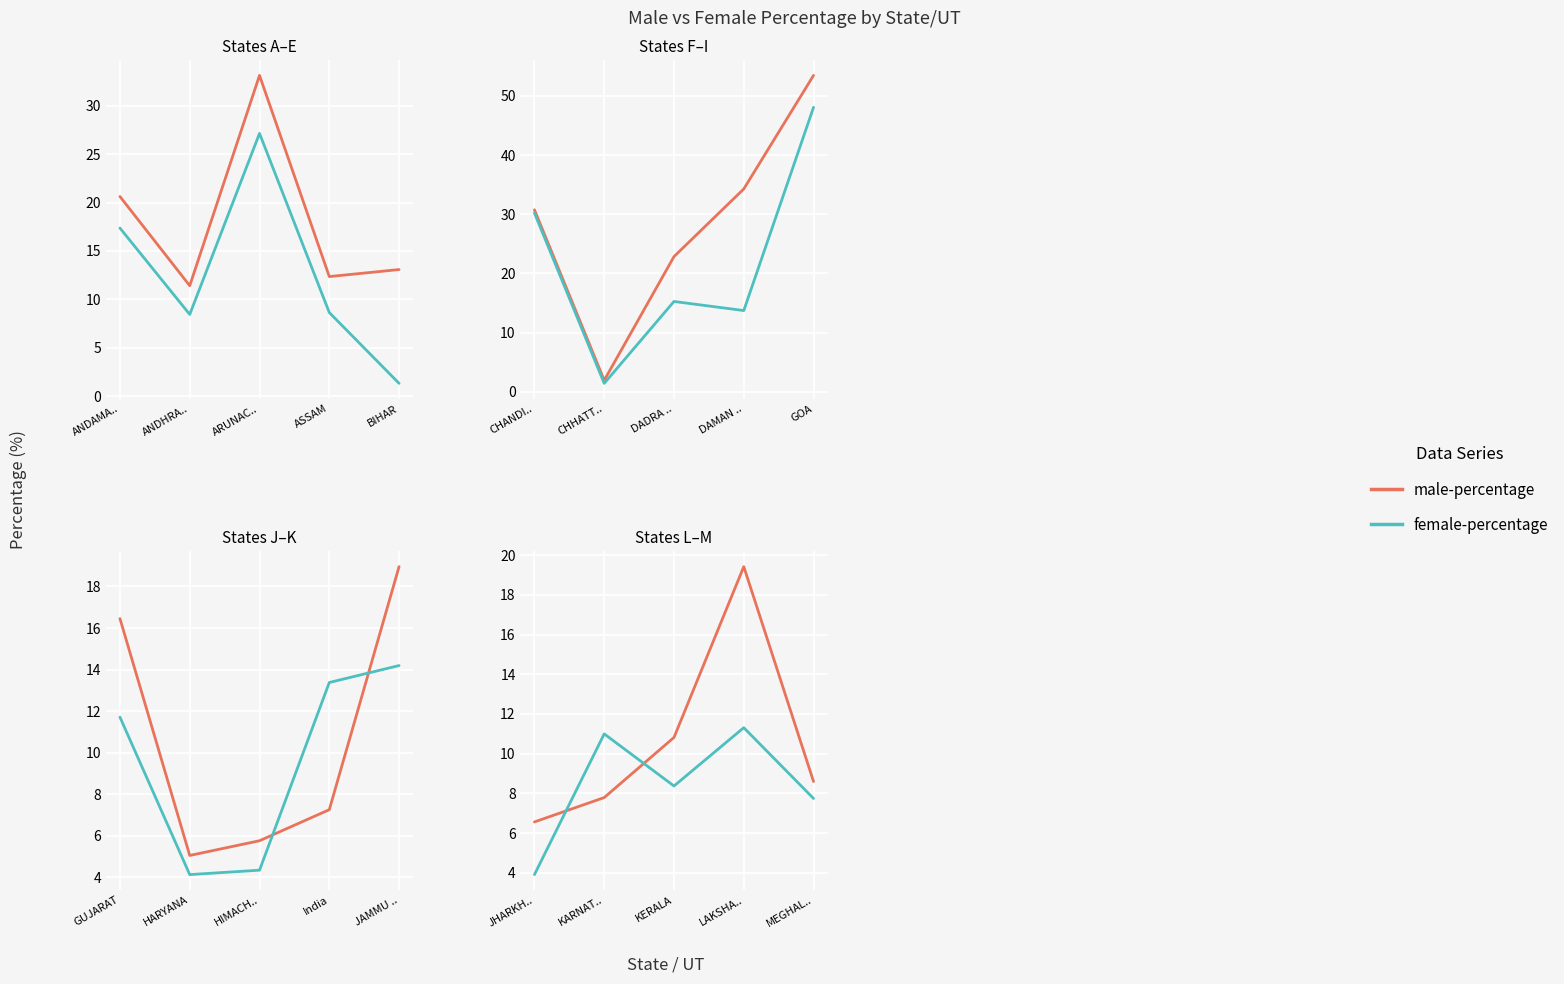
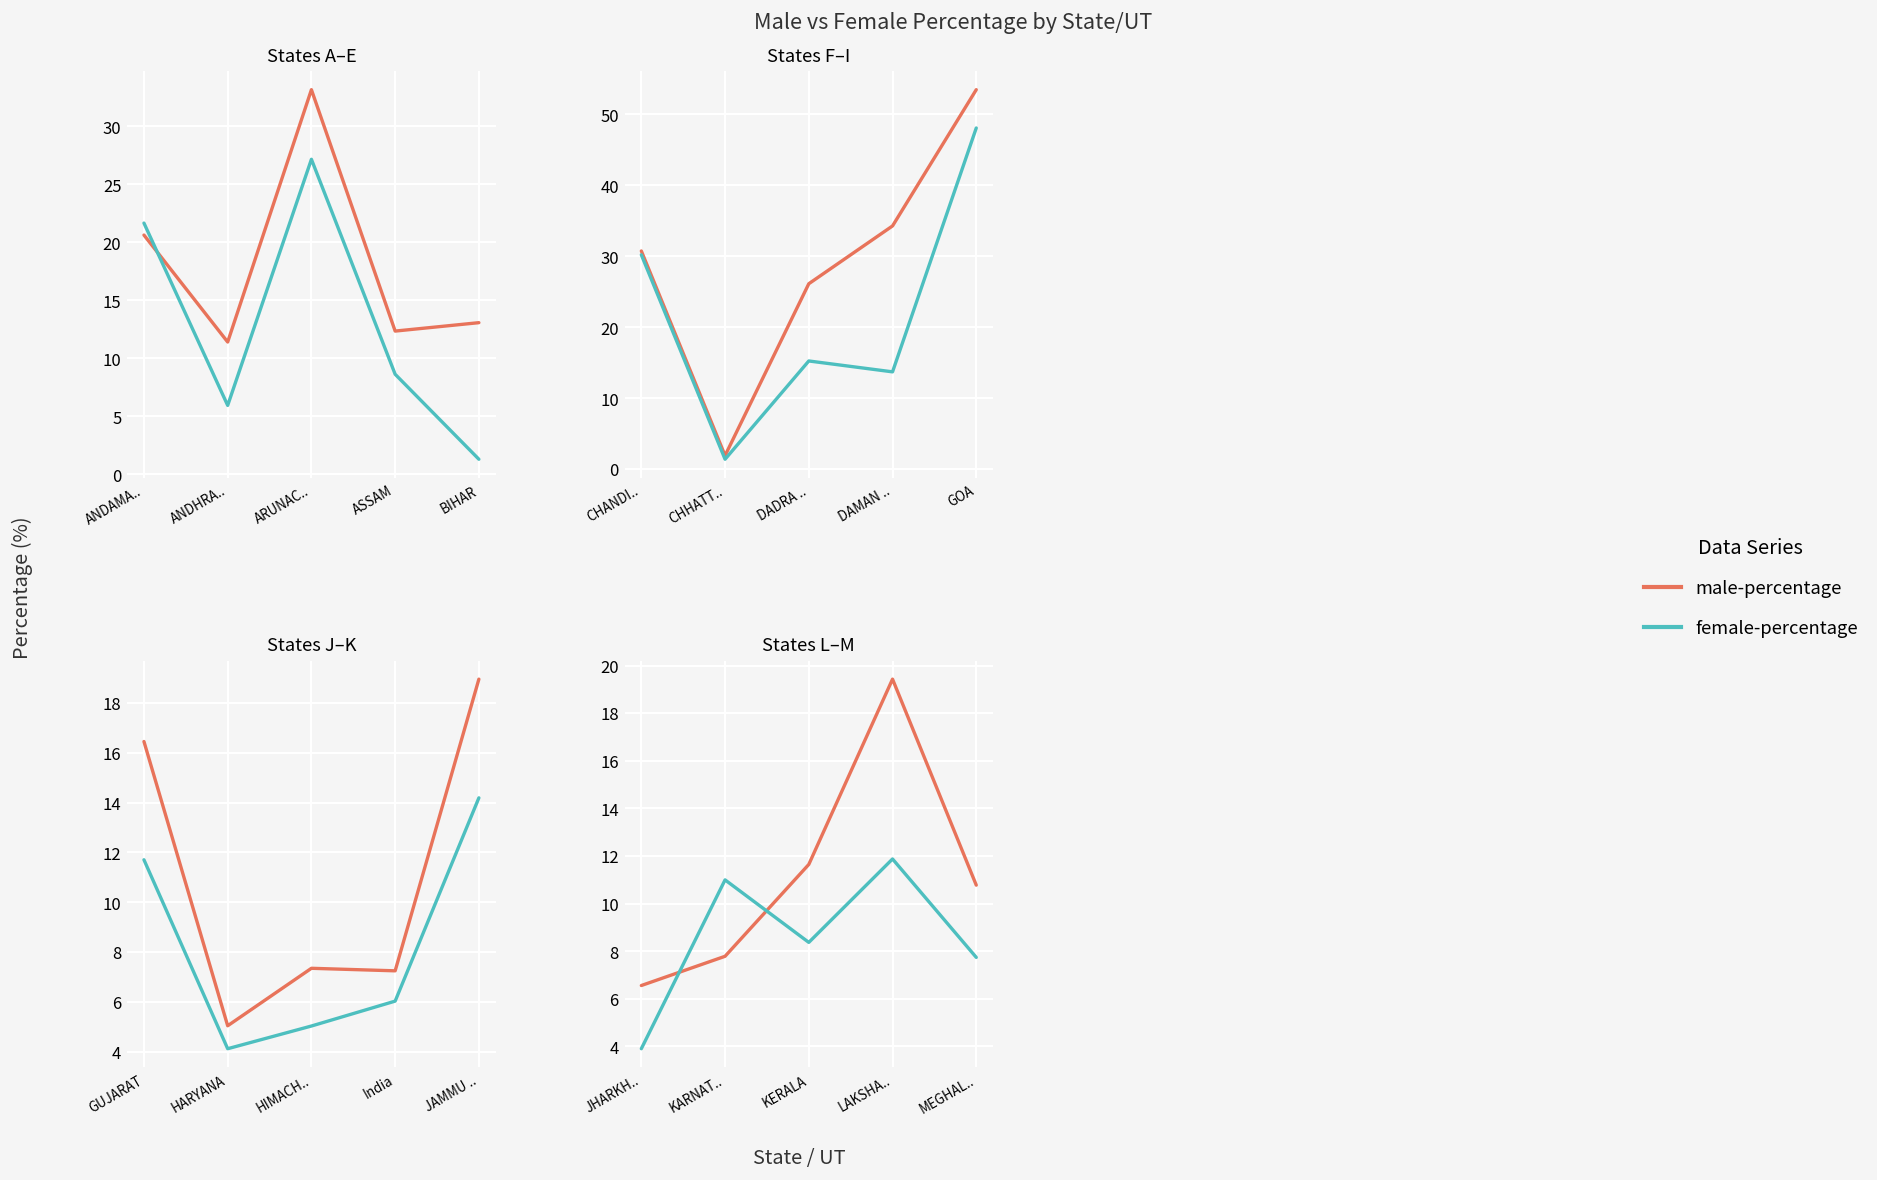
  {
    "States A–E": {
      "male-percentage": {
        "ANDAMA..": 21,
        "ANDHRA..": 11,
        "ARUNAC..": 33,
        "ASSAM": 12,
        "BIHAR": 13
      },
      "female-percentage": {
-       "ANDAMA..": 17,
-       "ANDHRA..": 8,
+       "ANDAMA..": 22,
+       "ANDHRA..": 6,
        "ARUNAC..": 27,
        "ASSAM": 9,
        "BIHAR": 1
      }
    },
    "States F–I": {
      "male-percentage": {
        "CHANDI..": 31,
        "CHHATT..": 2,
-       "DADRA ..": 23,
+       "DADRA ..": 26,
        "DAMAN ..": 34,
        "GOA": 53
      },
      "female-percentage": {
        "CHANDI..": 30,
        "CHHATT..": 1,
        "DADRA ..": 15,
        "DAMAN ..": 14,
        "GOA": 48
      }
    },
    "States J–K": {
      "male-percentage": {
        "GUJARAT": 16.5,
        "HARYANA": 5.0,
-       "HIMACH..": 5.8,
+       "HIMACH..": 7.4,
        "India": 7.3,
        "JAMMU ..": 19.0
      },
      "female-percentage": {
        "GUJARAT": 11.7,
        "HARYANA": 4.1,
-       "HIMACH..": 4.3,
-       "India": 13.4,
+       "HIMACH..": 5.0,
+       "India": 6.0,
        "JAMMU ..": 14.2
      }
    },
    "States L–M": {
      "male-percentage": {
        "JHARKH..": 6.6,
        "KARNAT..": 7.8,
-       "KERALA": 10.8,
+       "KERALA": 11.6,
        "LAKSHA..": 19.4,
-       "MEGHAL..": 8.6
+       "MEGHAL..": 10.8
      },
      "female-percentage": {
        "JHARKH..": 3.9,
        "KARNAT..": 11.0,
        "KERALA": 8.4,
-       "LAKSHA..": 11.3,
+       "LAKSHA..": 11.9,
        "MEGHAL..": 7.7
      }
    }
  }
